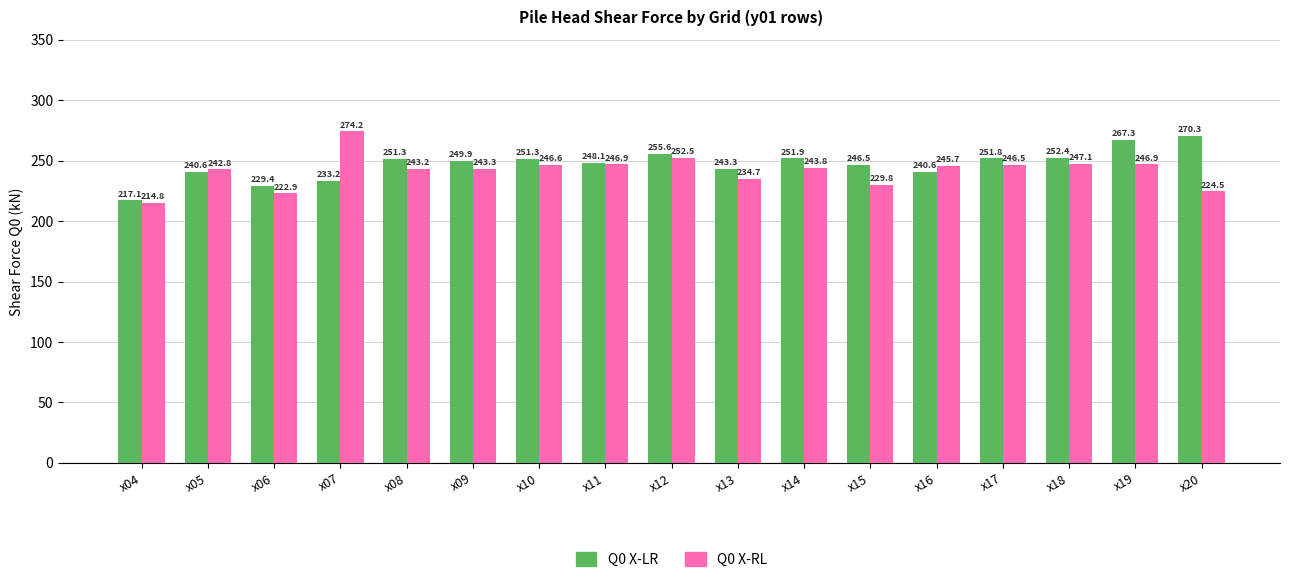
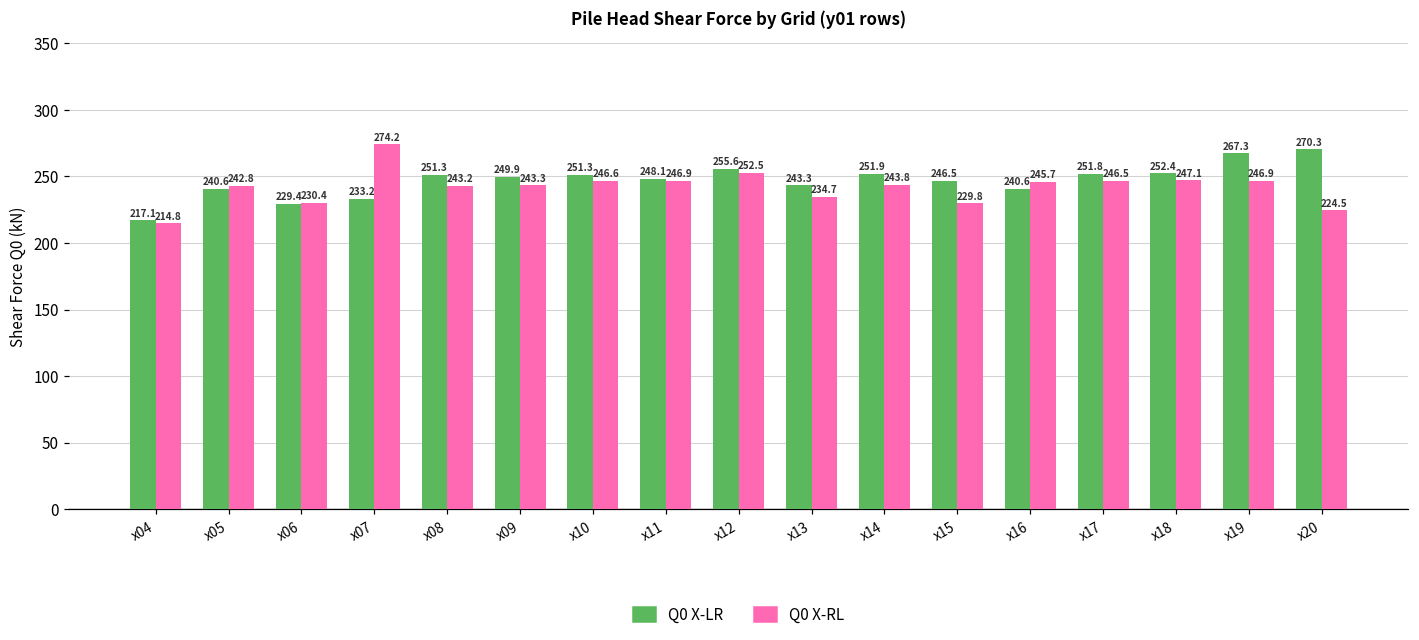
  {
    "Q0 X-LR": {
      "x04": 217.1,
      "x05": 240.6,
      "x06": 229.4,
      "x07": 233.2,
      "x08": 251.3,
      "x09": 249.9,
      "x10": 251.3,
      "x11": 248.1,
      "x12": 255.6,
      "x13": 243.3,
      "x14": 251.9,
      "x15": 246.5,
      "x16": 240.6,
      "x17": 251.8,
      "x18": 252.4,
      "x19": 267.3,
      "x20": 270.3
    },
    "Q0 X-RL": {
      "x04": 214.8,
      "x05": 242.8,
-     "x06": 222.9,
+     "x06": 230.4,
      "x07": 274.2,
      "x08": 243.2,
      "x09": 243.3,
      "x10": 246.6,
      "x11": 246.9,
      "x12": 252.5,
      "x13": 234.7,
      "x14": 243.8,
      "x15": 229.8,
      "x16": 245.7,
      "x17": 246.5,
      "x18": 247.1,
      "x19": 246.9,
      "x20": 224.5
    }
  }
